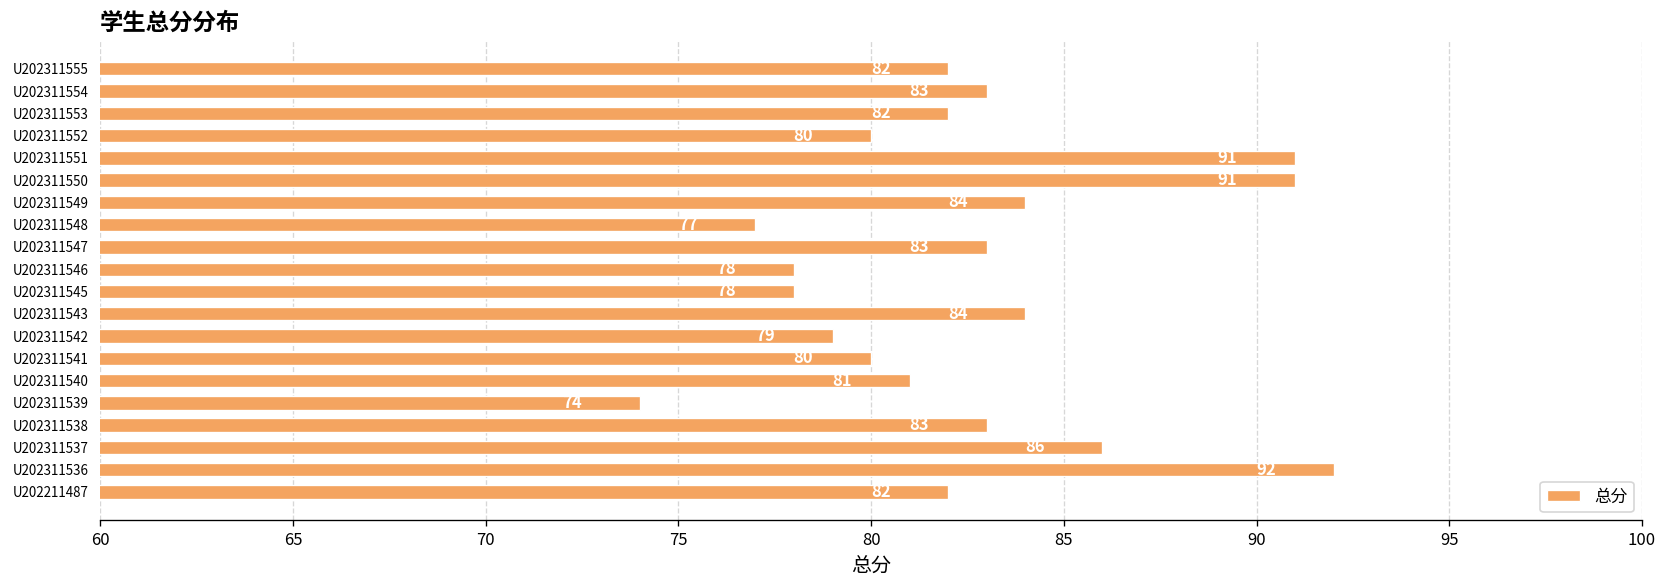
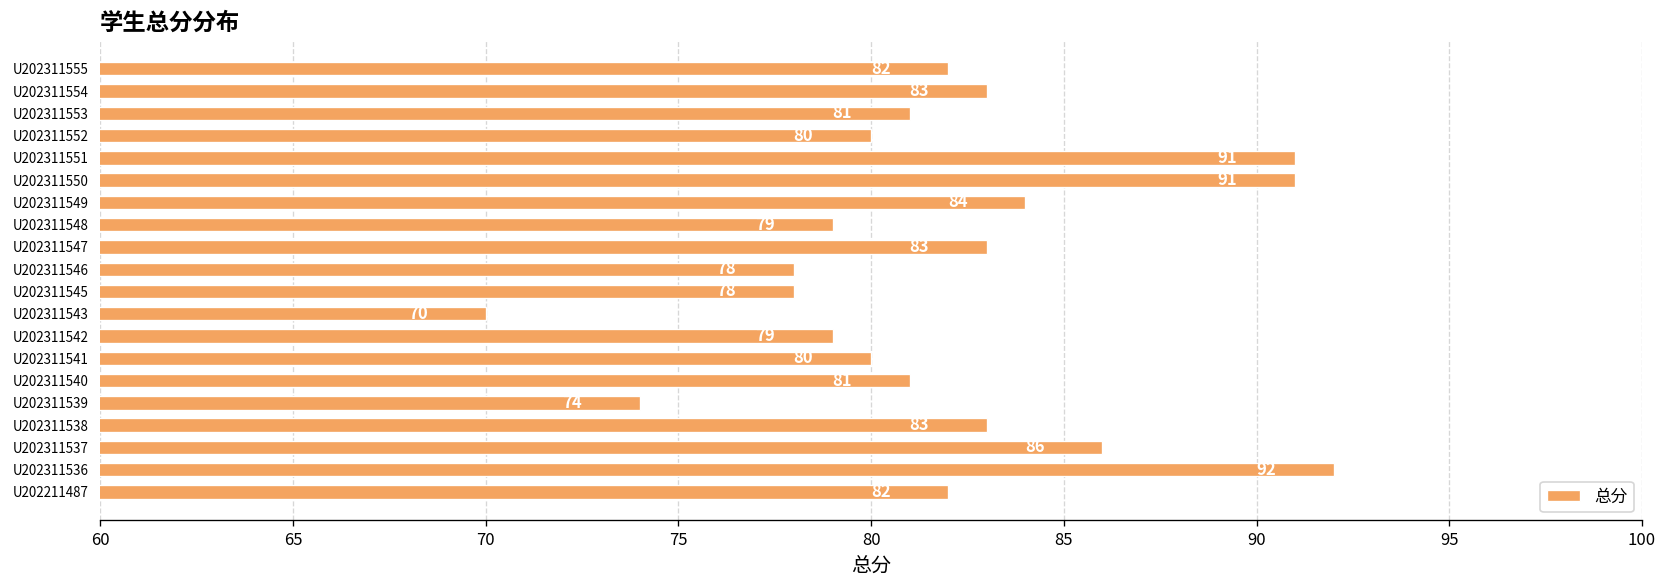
  {
    "U202311555": 82,
-   "U202311553": 82,
+   "U202311553": 81,
    "U202311552": 80,
    "U202311551": 91,
    "U202311550": 91,
    "U202311549": 84,
-   "U202311548": 77,
+   "U202311548": 79,
    "U202311546": 78,
    "U202311545": 78,
-   "U202311543": 84,
+   "U202311543": 70,
    "U202311542": 79,
    "U202311540": 81,
    "U202311539": 74,
    "U202311538": 83,
    "U202311536": 92,
    "U202211487": 82
  }
